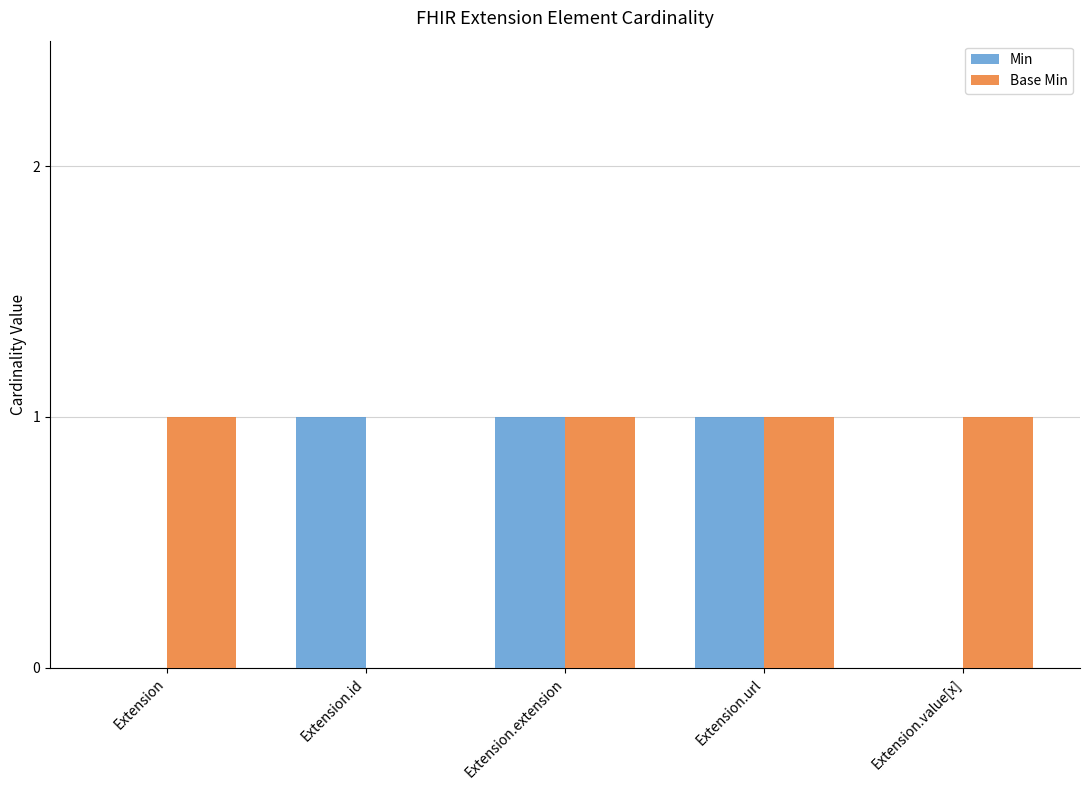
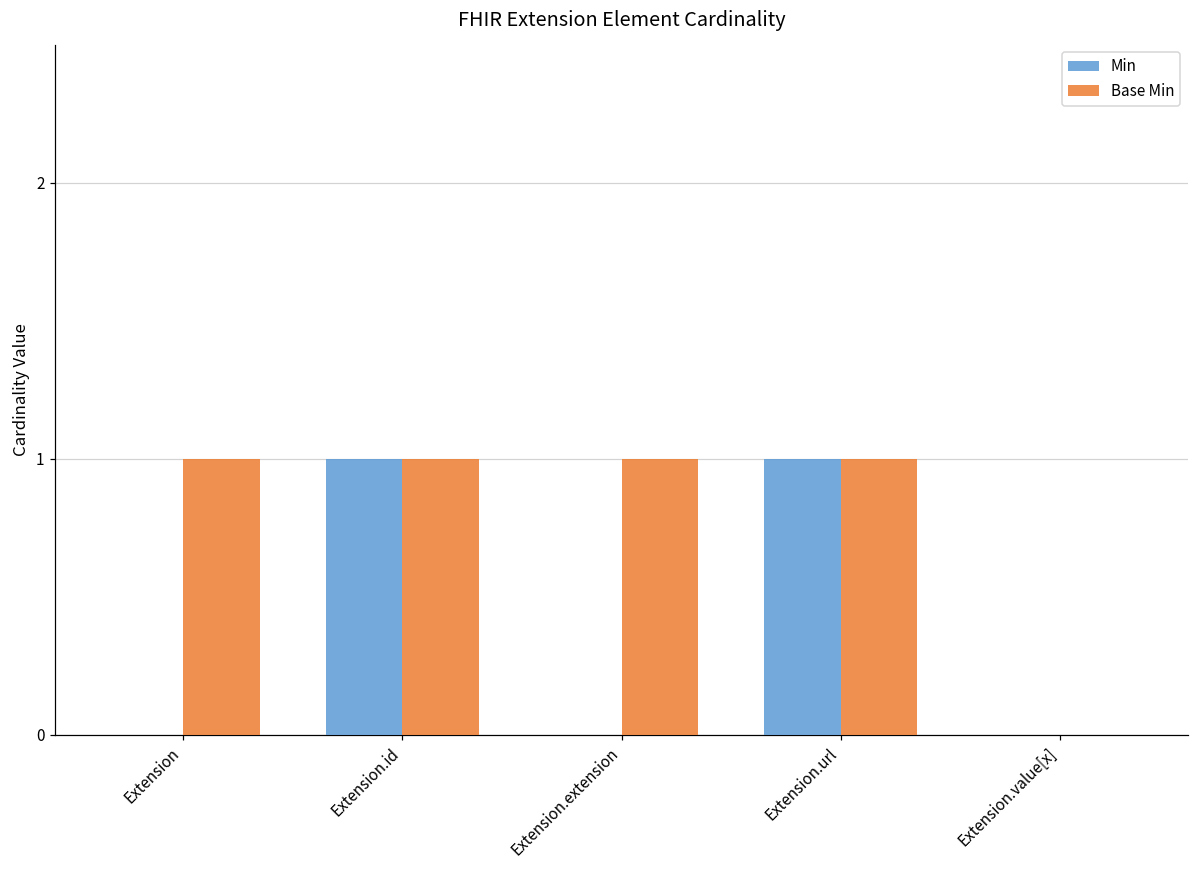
  {
    "Min": {
      "Extension": 0,
      "Extension.id": 1,
-     "Extension.extension": 1,
+     "Extension.extension": 0,
      "Extension.url": 1,
      "Extension.value[x]": 0
    },
    "Base Min": {
      "Extension": 1,
-     "Extension.id": 0,
+     "Extension.id": 1,
      "Extension.extension": 1,
      "Extension.url": 1,
-     "Extension.value[x]": 1
+     "Extension.value[x]": 0
    }
  }
